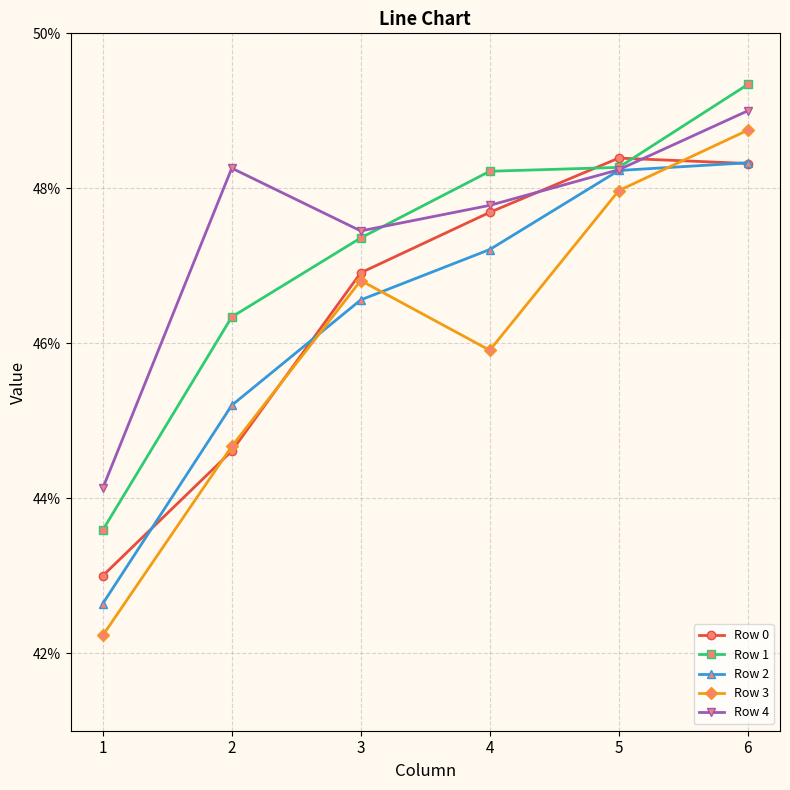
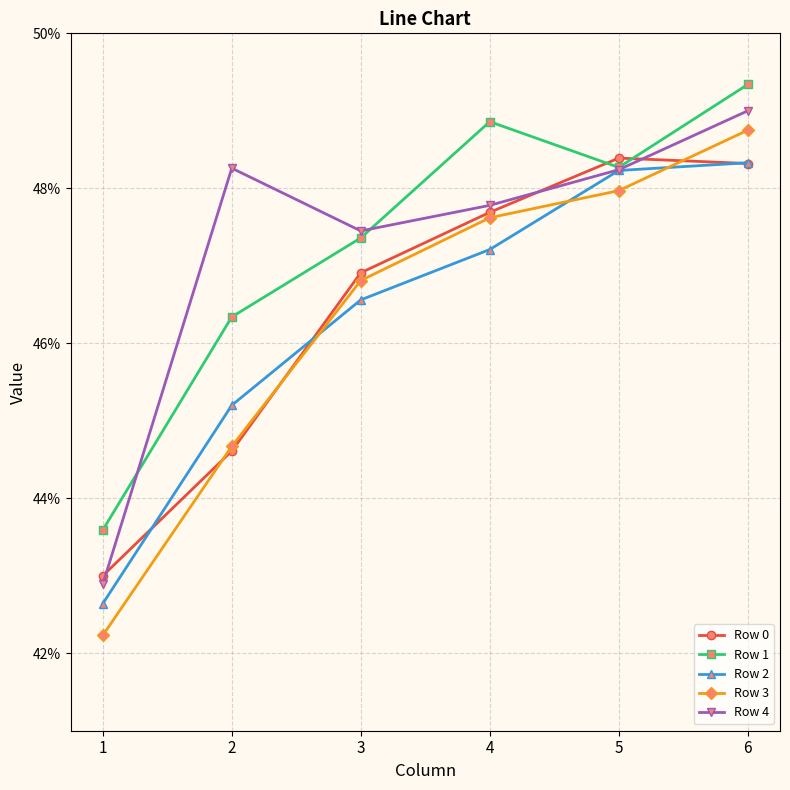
  {
    "Row 0": {
      "1": "43.0%",
      "2": "44.6%",
      "3": "46.9%",
      "4": "47.7%",
      "5": "48.4%"
    },
    "Row 1": {
      "1": "43.6%",
      "2": "46.3%",
      "3": "47.4%",
-     "4": "48.2%",
+     "4": "48.9%",
      "6": "49.3%"
    },
    "Row 2": {
      "1": "42.6%",
      "2": "45.2%",
      "3": "46.6%",
      "4": "47.2%"
    },
    "Row 3": {
      "1": "42.2%",
      "2": "44.7%",
      "3": "46.8%",
-     "4": "45.9%",
+     "4": "47.6%",
      "5": "48.0%",
      "6": "48.8%"
    },
    "Row 4": {
-     "1": "44.1%",
+     "1": "42.9%",
      "2": "48.3%",
      "3": "47.4%",
      "4": "47.8%",
      "6": "49.0%"
    }
  }
